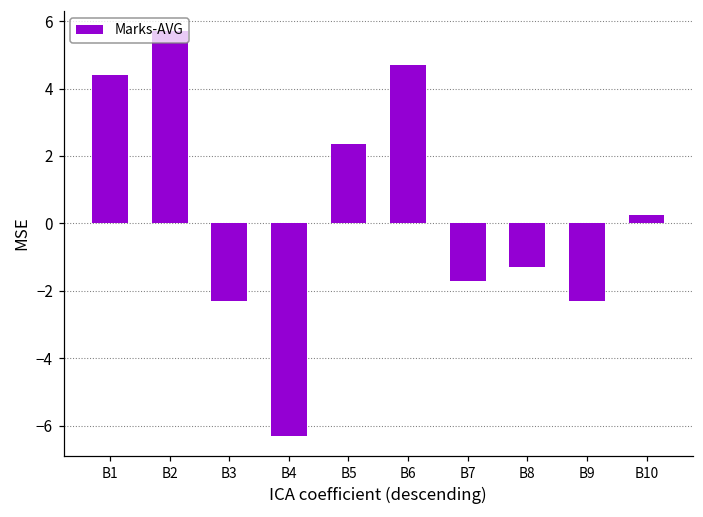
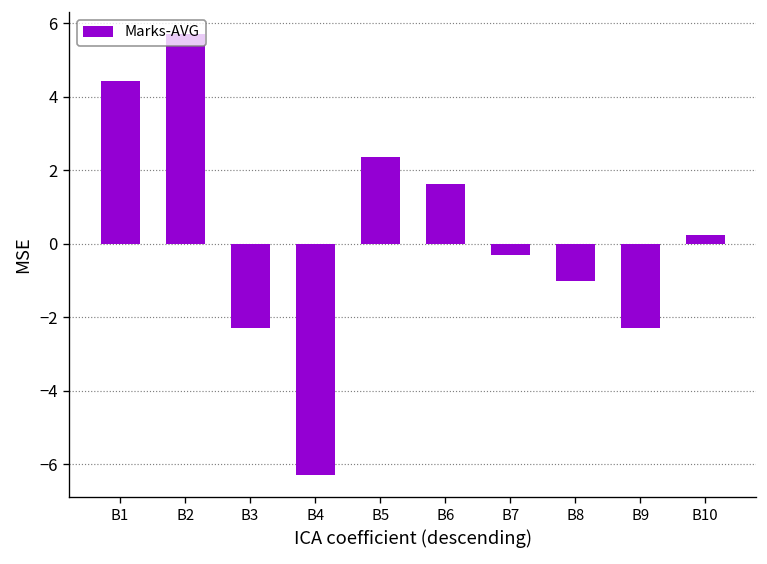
  {
    "B1": 4.4,
    "B3": -2.3,
    "B4": -6.3,
    "B5": 2.3,
-   "B6": 4.7,
-   "B7": -1.7,
-   "B8": -1.3,
+   "B6": 1.6,
+   "B7": -0.3,
+   "B8": -1.0,
    "B9": -2.3,
    "B10": 0.2
  }
